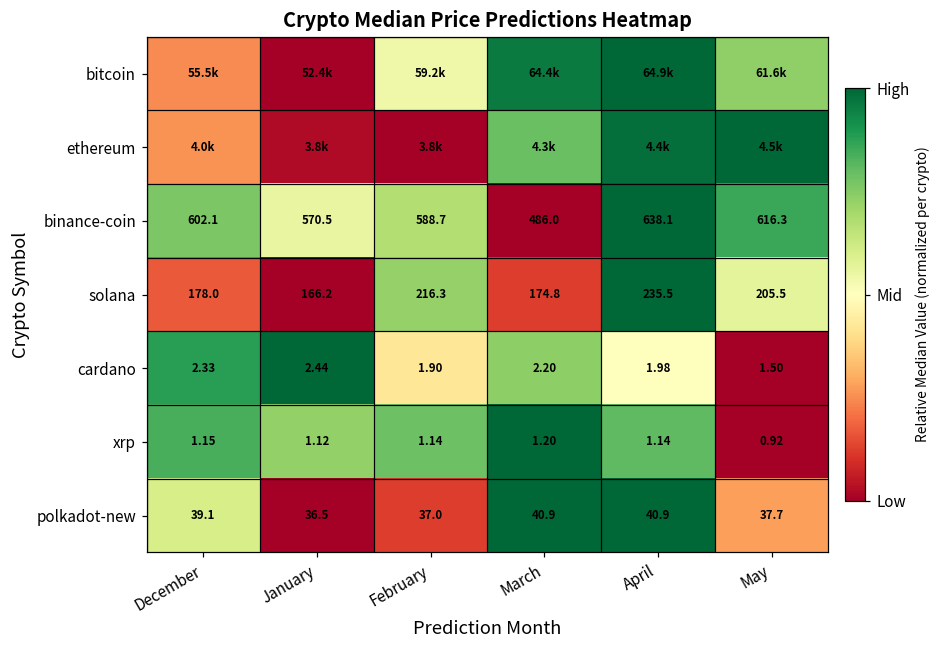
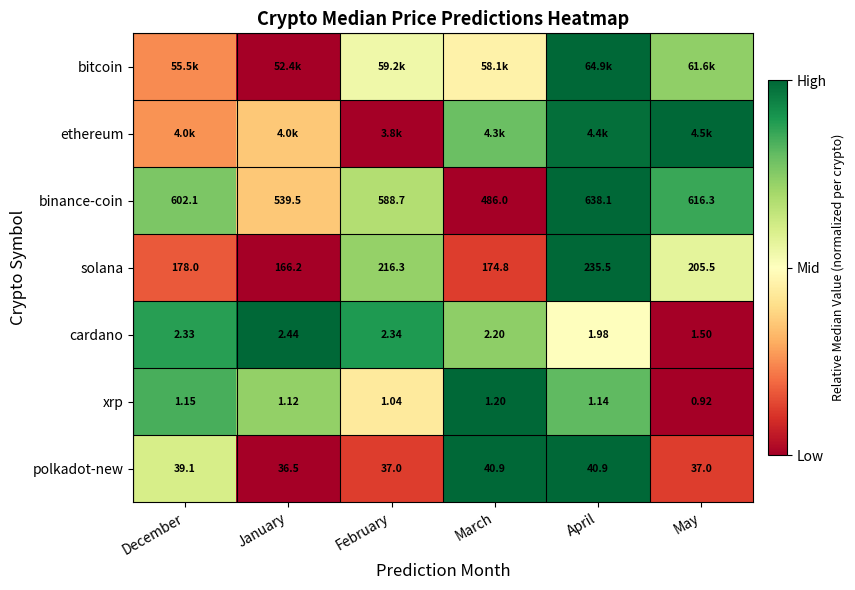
  {
    "bitcoin": {
      "December": "55.5k",
      "January": "52.4k",
      "February": "59.2k",
-     "March": "64.4k",
+     "March": "58.1k",
      "April": "64.9k",
      "May": "61.6k"
    },
    "ethereum": {
      "December": "4.0k",
-     "January": "3.8k",
+     "January": "4.0k",
      "February": "3.8k",
      "March": "4.3k",
      "April": "4.4k",
      "May": "4.5k"
    },
    "binance-coin": {
      "December": "602.1",
-     "January": "570.5",
+     "January": "539.5",
      "February": "588.7",
      "March": "486.0",
      "April": "638.1",
      "May": "616.3"
    },
    "solana": {
      "December": "178.0",
      "January": "166.2",
      "February": "216.3",
      "March": "174.8",
      "April": "235.5",
      "May": "205.5"
    },
    "cardano": {
      "December": "2.33",
      "January": "2.44",
-     "February": "1.90",
+     "February": "2.34",
      "March": "2.20",
      "April": "1.98",
      "May": "1.50"
    },
    "xrp": {
      "December": "1.15",
      "January": "1.12",
-     "February": "1.14",
+     "February": "1.04",
      "March": "1.20",
      "April": "1.14",
      "May": "0.92"
    },
    "polkadot-new": {
      "December": "39.1",
      "January": "36.5",
      "February": "37.0",
      "March": "40.9",
      "April": "40.9",
-     "May": "37.7"
+     "May": "37.0"
    }
  }
